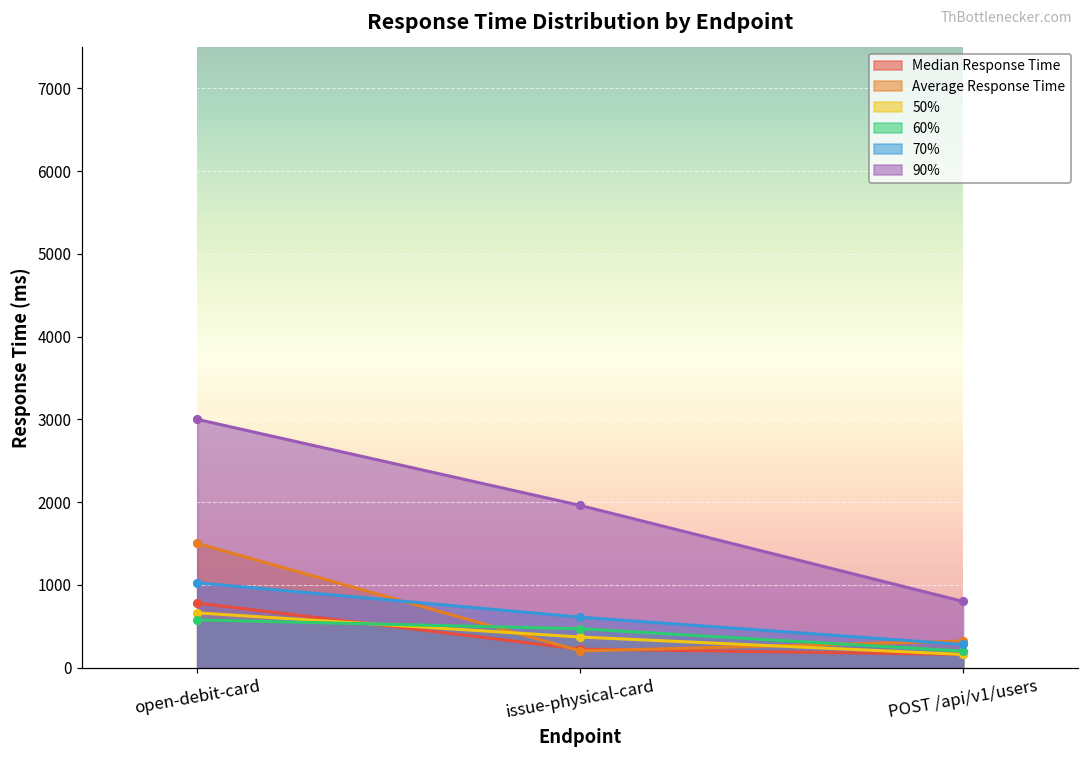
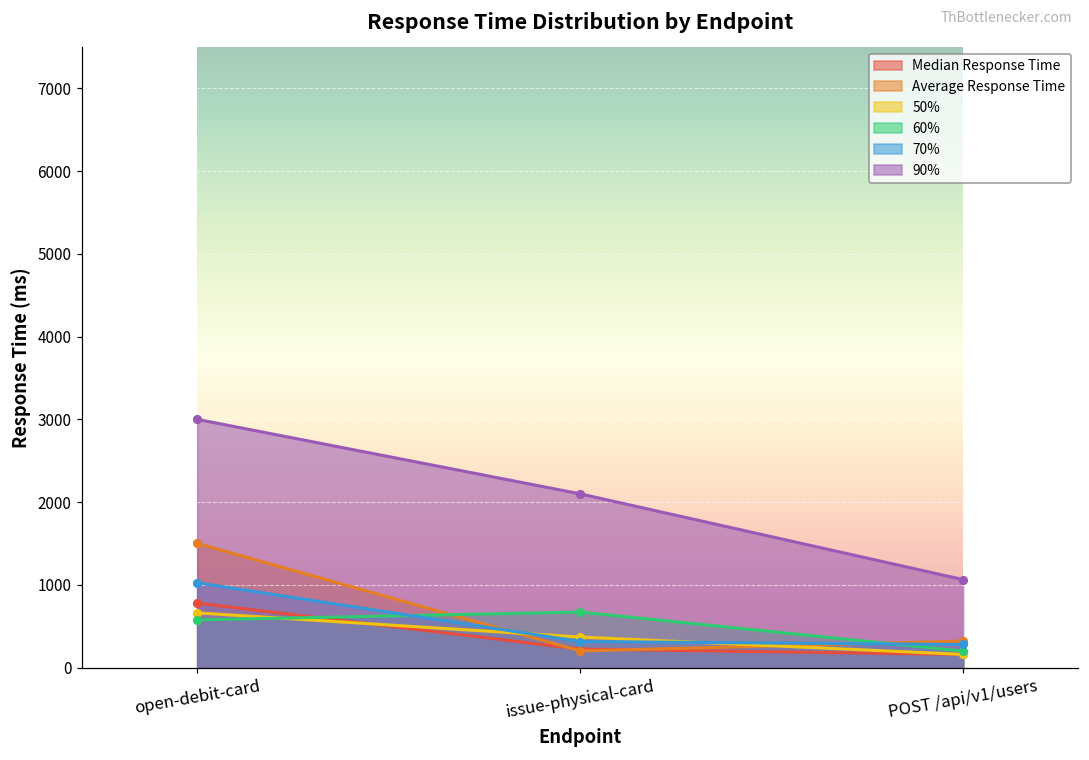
  {
    "50%": {
      "open-debit-card": 700,
      "issue-physical-card": 400
    },
    "60%": {
      "open-debit-card": 600,
-     "issue-physical-card": 500,
+     "issue-physical-card": 700,
      "POST /api/v1/users": 200
    },
    "70%": {
      "open-debit-card": 1000,
-     "issue-physical-card": 600,
+     "issue-physical-card": 300,
      "POST /api/v1/users": 300
    },
    "90%": {
      "open-debit-card": 3000,
-     "issue-physical-card": 2000,
-     "POST /api/v1/users": 800
+     "issue-physical-card": 2100,
+     "POST /api/v1/users": 1100
    }
  }
